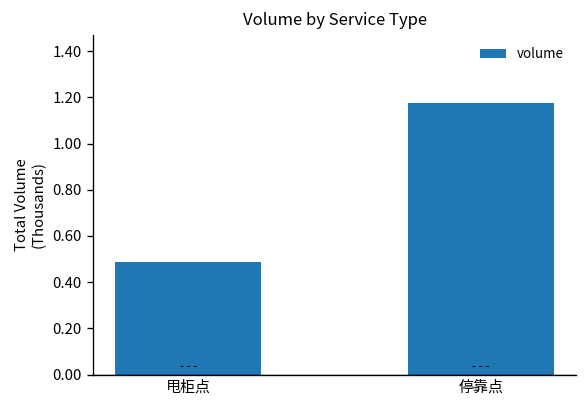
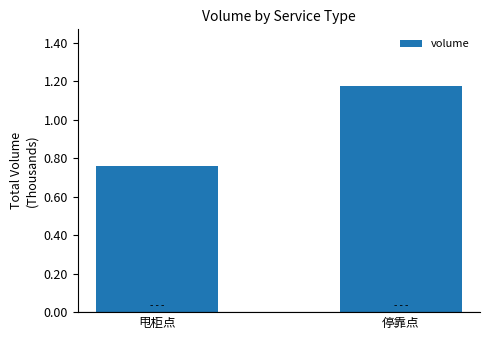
  {
-   "甩柜点": 0.49,
+   "甩柜点": 0.76,
    "停靠点": 1.18
  }
